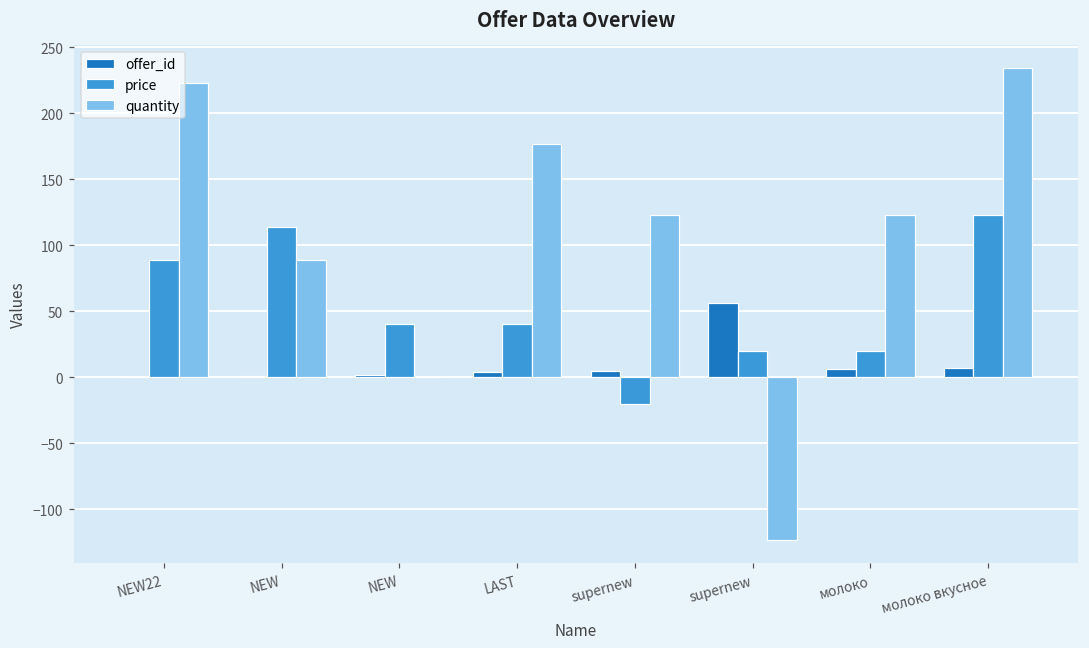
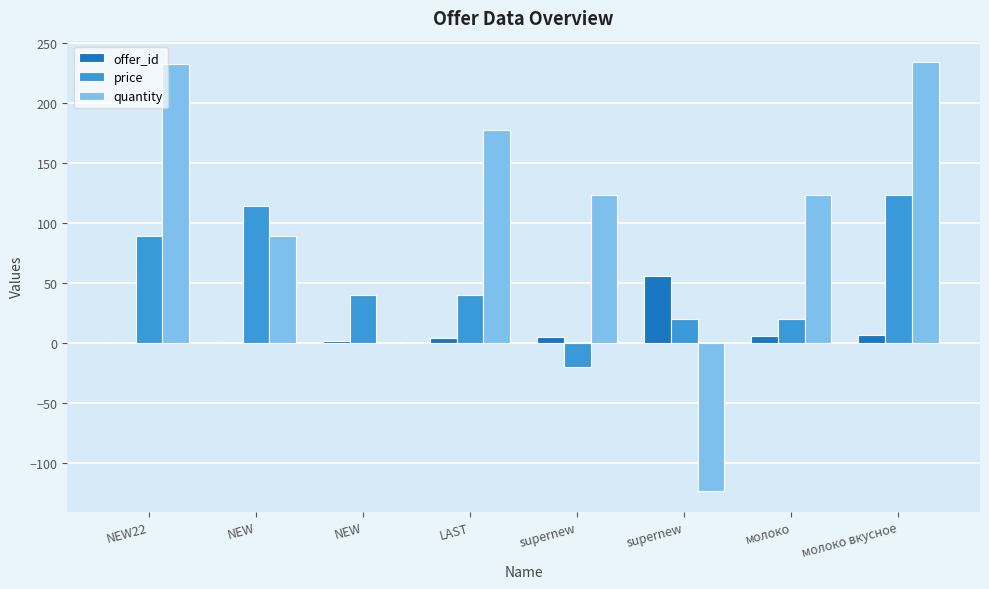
  {
    "quantity": {
-     "NEW22": 223,
+     "NEW22": 232,
      "LAST": 177,
      "молоко": 123,
      "молоко вкусное": 234
    }
  }
